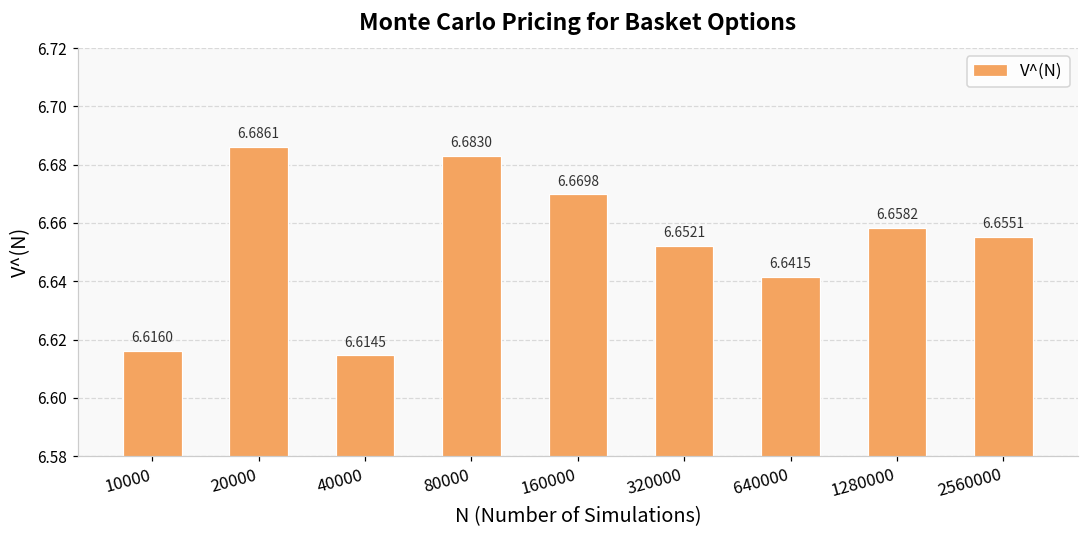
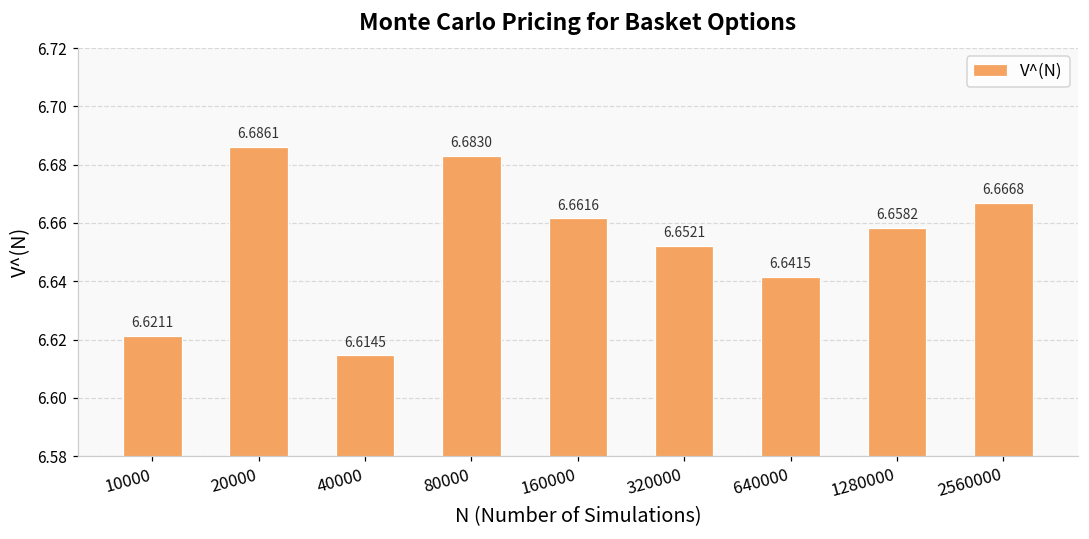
  {
-   "10000": 6.6160,
+   "10000": 6.6211,
    "20000": 6.6861,
    "40000": 6.6145,
    "80000": 6.6830,
-   "160000": 6.6698,
+   "160000": 6.6616,
    "320000": 6.6521,
    "640000": 6.6415,
    "1280000": 6.6582,
-   "2560000": 6.6551
+   "2560000": 6.6668
  }
